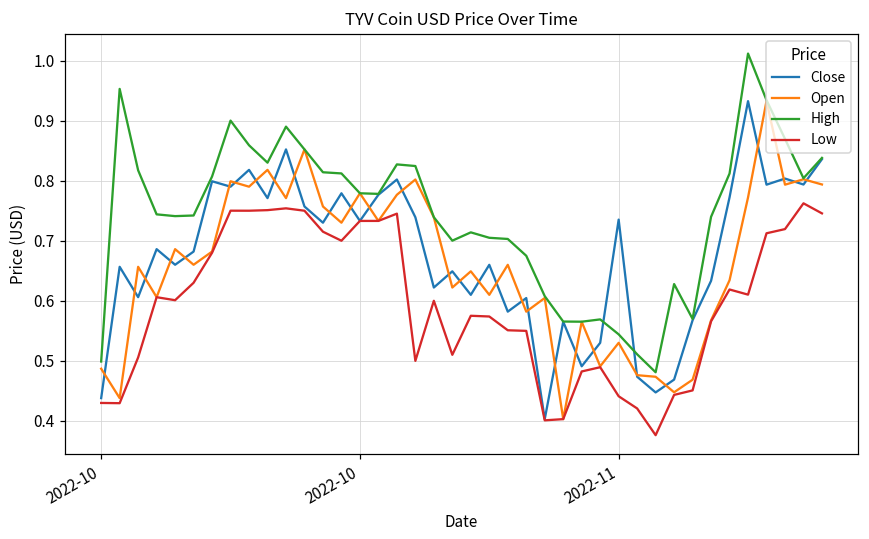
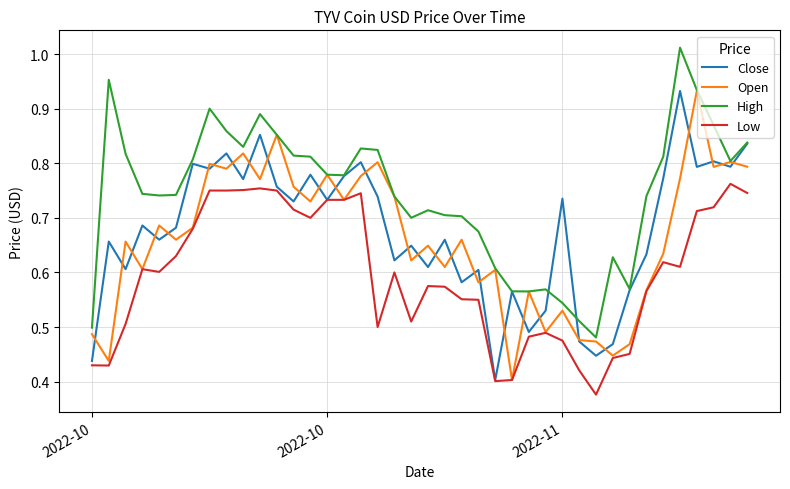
  {
    "Close": {
      "2022-11": 0.74
    },
    "Open": {
      "2022-11": 0.53
    },
    "High": {
      "2022-11": 0.54
    },
    "Low": {
-     "2022-11": 0.44
+     "2022-11": 0.48
    }
  }
